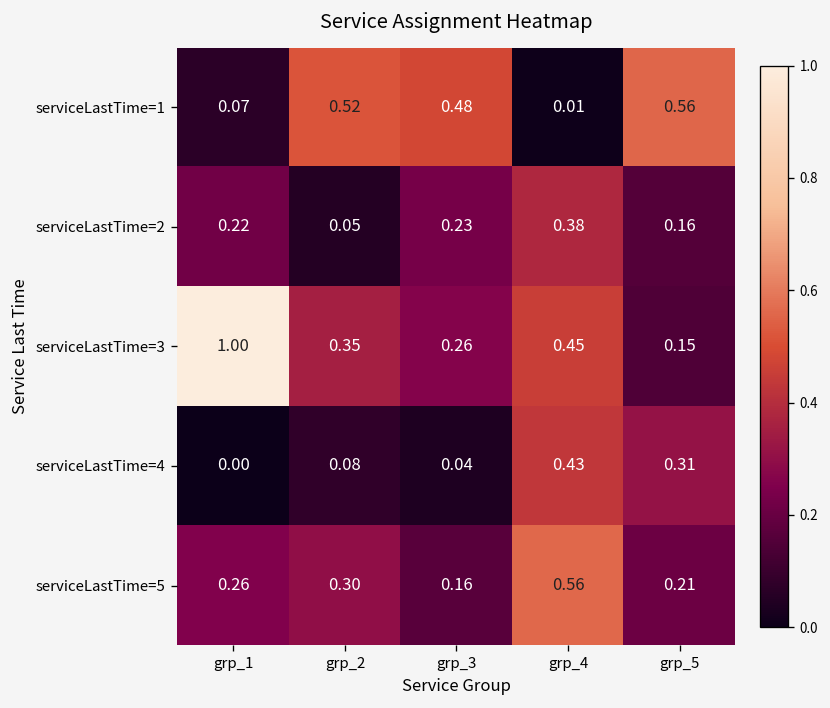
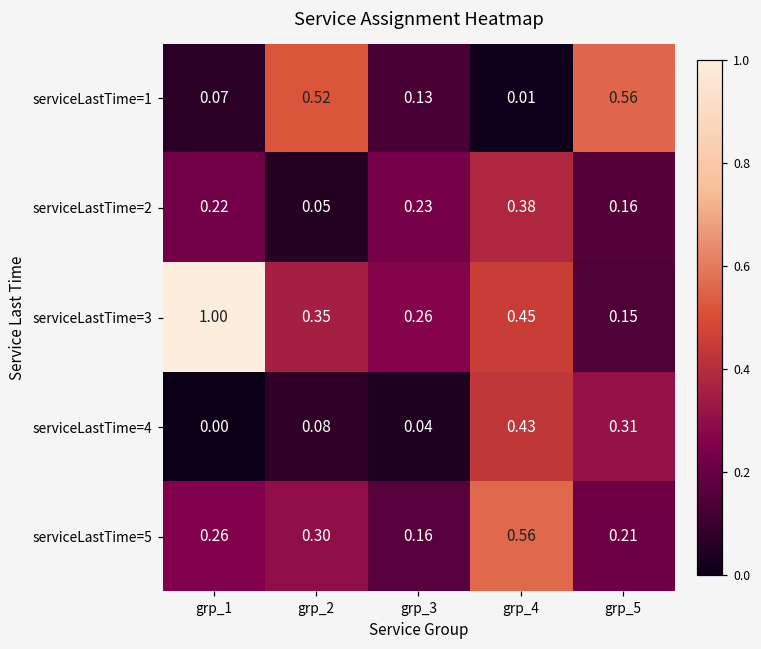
  {
    "serviceLastTime=1": {
      "grp_1": 0.07,
      "grp_2": 0.52,
-     "grp_3": 0.48,
+     "grp_3": 0.13,
      "grp_4": 0.01,
      "grp_5": 0.56
    },
    "serviceLastTime=2": {
      "grp_1": 0.22,
      "grp_2": 0.05,
      "grp_3": 0.23,
      "grp_4": 0.38,
      "grp_5": 0.16
    },
    "serviceLastTime=3": {
      "grp_1": 1.00,
      "grp_2": 0.35,
      "grp_3": 0.26,
      "grp_4": 0.45,
      "grp_5": 0.15
    },
    "serviceLastTime=4": {
      "grp_1": 0.00,
      "grp_2": 0.08,
      "grp_3": 0.04,
      "grp_4": 0.43,
      "grp_5": 0.31
    },
    "serviceLastTime=5": {
      "grp_1": 0.26,
      "grp_2": 0.30,
      "grp_3": 0.16,
      "grp_4": 0.56,
      "grp_5": 0.21
    }
  }
